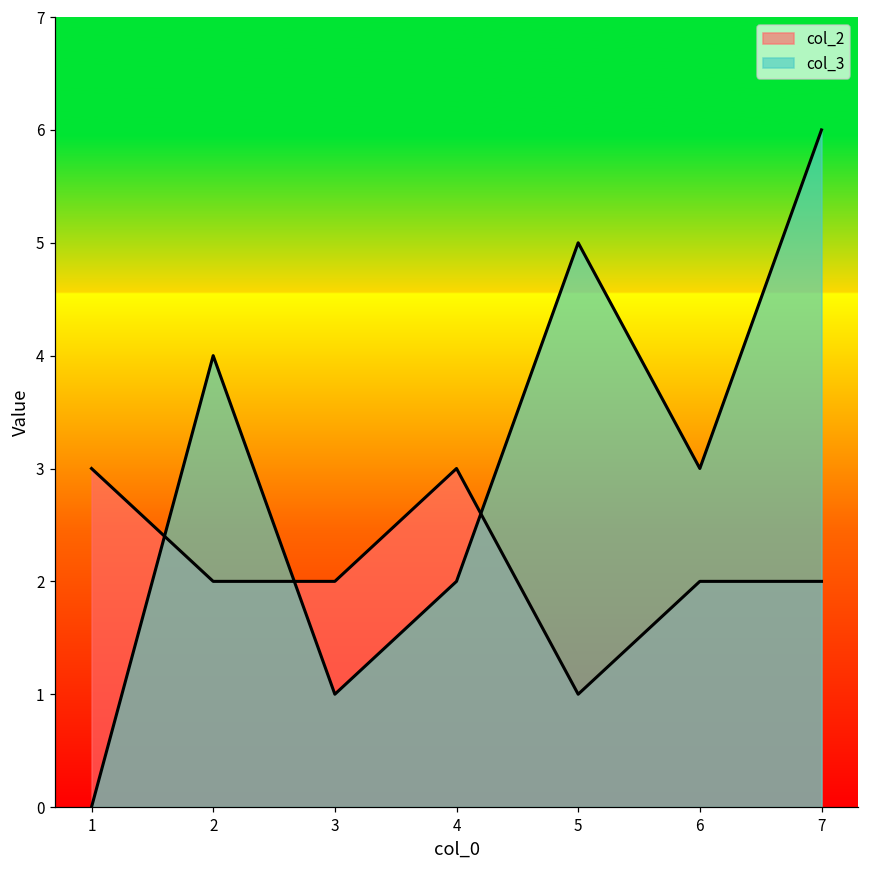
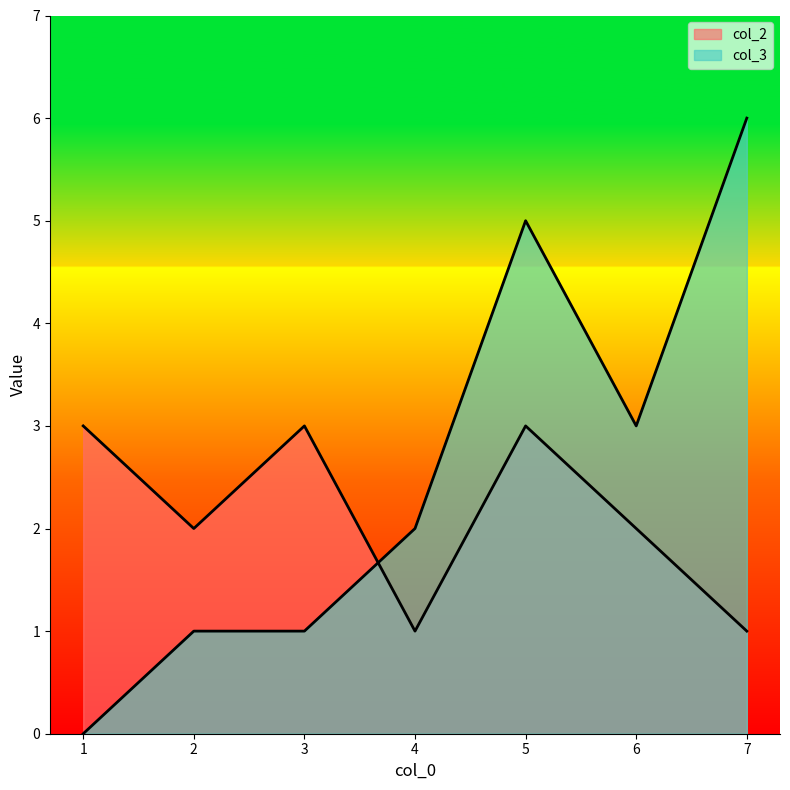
  {
    "col_2": {
      "1": 3,
      "2": 2,
-     "3": 2,
-     "4": 3,
-     "5": 1,
+     "3": 3,
+     "4": 1,
+     "5": 3,
      "6": 2,
-     "7": 2
+     "7": 1
    },
    "col_3": {
      "1": 0,
-     "2": 4,
+     "2": 1,
      "3": 1,
      "4": 2,
      "5": 5,
      "6": 3,
      "7": 6
    }
  }
